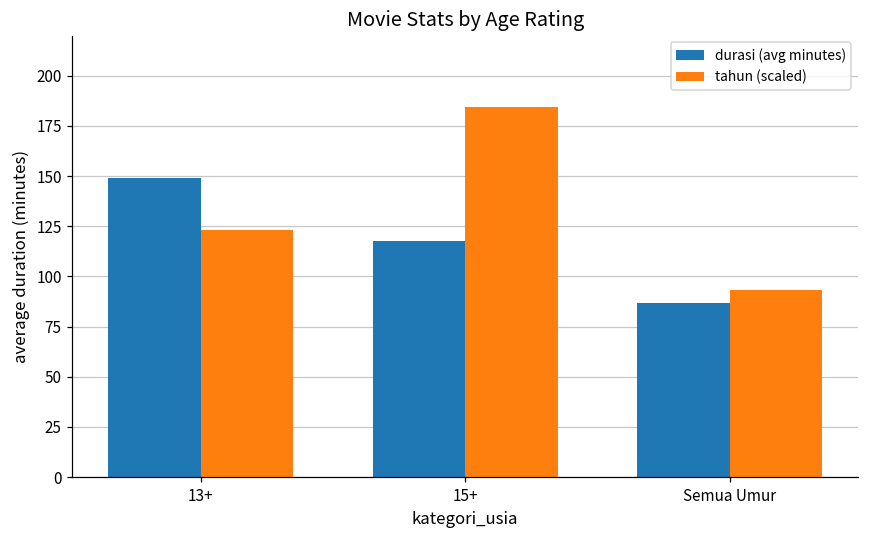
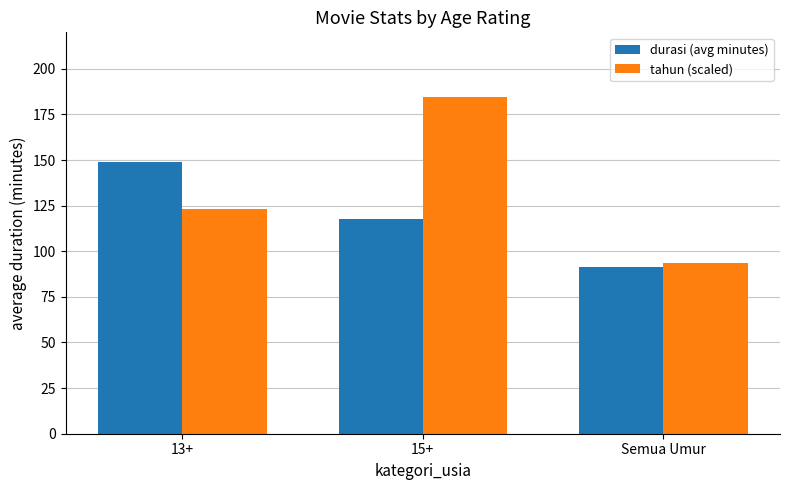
  {
    "durasi (avg minutes)": {
      "13+": 149,
      "15+": 118,
-     "Semua Umur": 87
+     "Semua Umur": 92
    },
    "tahun (scaled)": {
      "13+": 123,
      "15+": 184,
      "Semua Umur": 93
    }
  }
